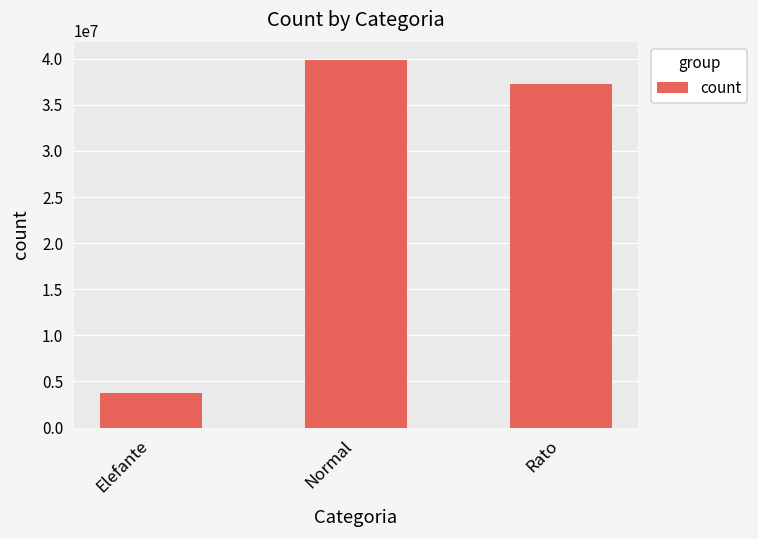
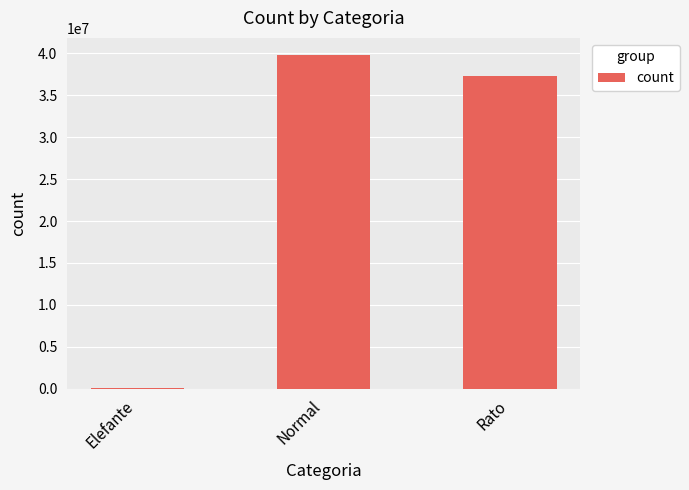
  {
-   "Elefante": 4000000,
+   "Elefante": 0,
    "Normal": 40000000,
    "Rato": 37000000
  }
